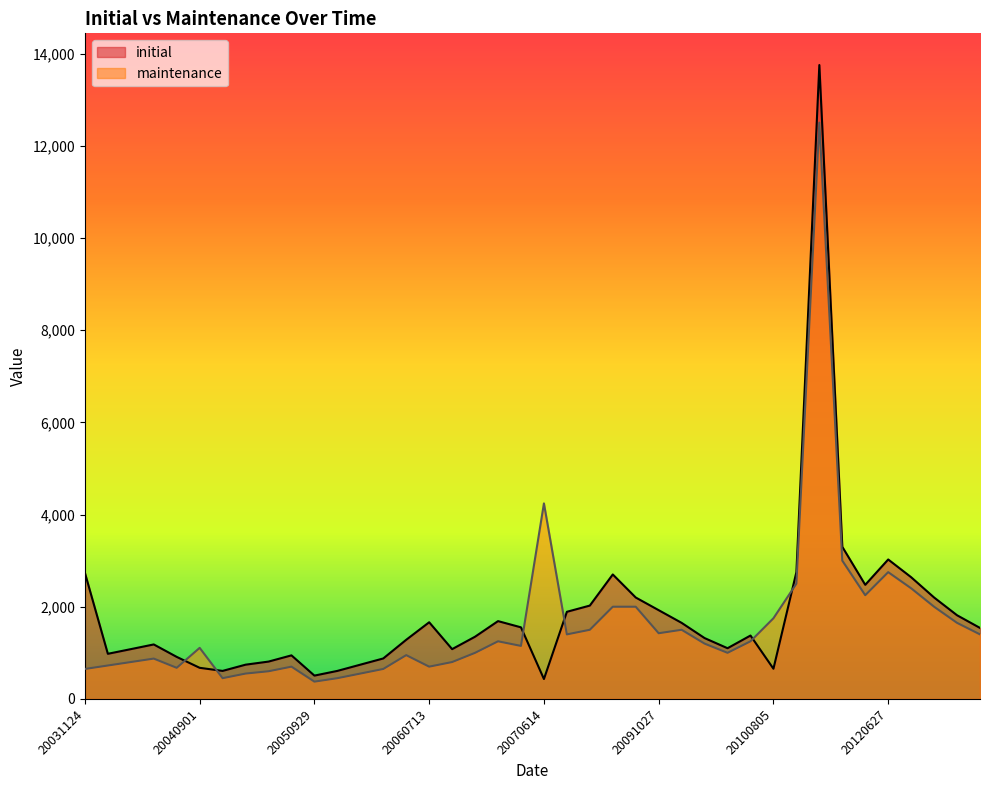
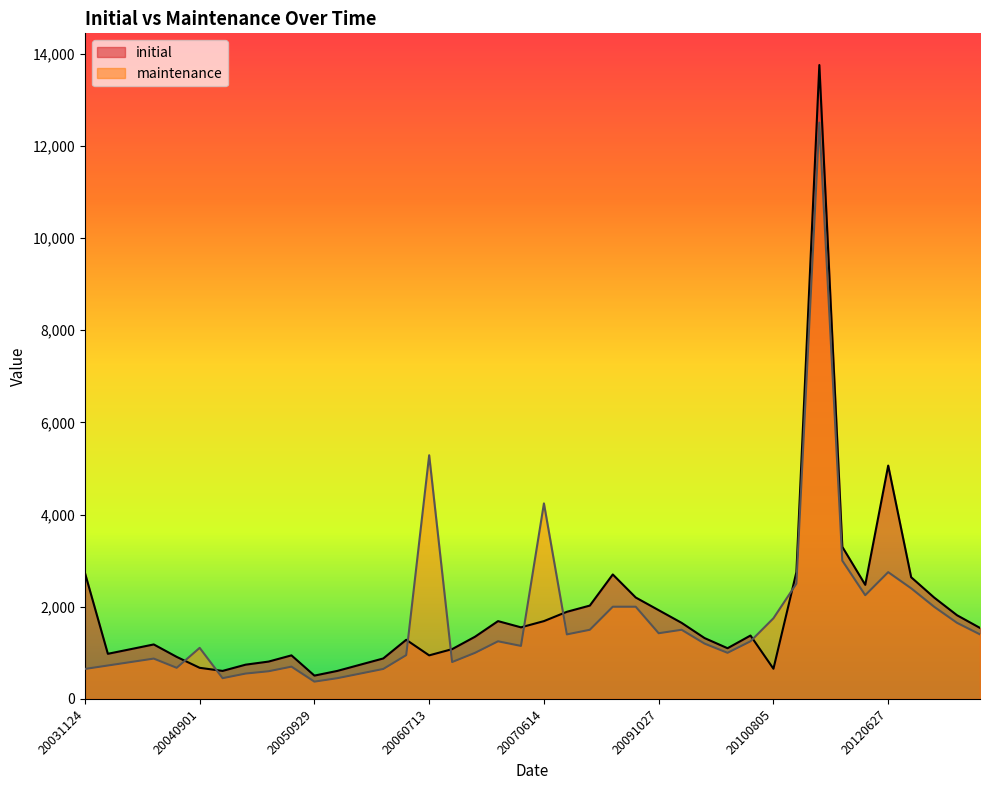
  {
    "initial": {
      "20031124": "2,700",
      "20040901": "700",
      "20050929": "500",
-     "20060713": "1,700",
-     "20070614": "400",
+     "20060713": "900",
+     "20070614": "1,700",
      "20091027": "1,900",
      "20100805": "700",
-     "20120627": "3,000"
+     "20120627": "5,100"
    },
    "maintenance": {
      "20031124": "700",
      "20040901": "1,100",
      "20050929": "400",
-     "20060713": "700",
+     "20060713": "5,300",
      "20070614": "4,200",
      "20091027": "1,400",
      "20100805": "1,800",
      "20120627": "2,800"
    }
  }
